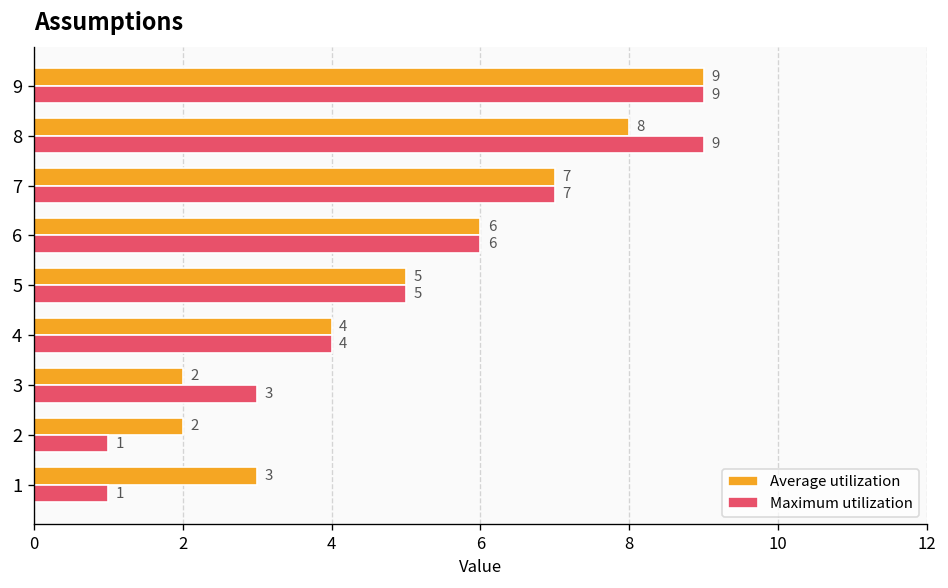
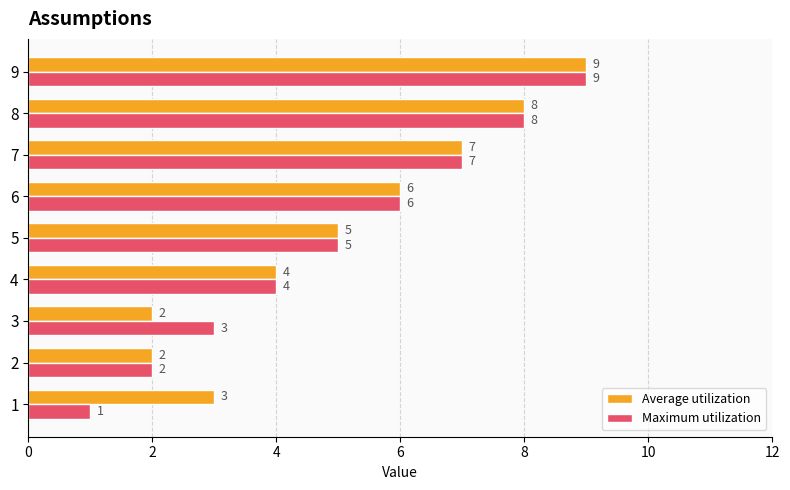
  {
    "Average utilization": {
      "9": 9,
      "8": 8,
      "7": 7,
      "6": 6,
      "5": 5,
      "4": 4,
      "3": 2,
      "2": 2,
      "1": 3
    },
    "Maximum utilization": {
      "9": 9,
-     "8": 9,
+     "8": 8,
      "7": 7,
      "6": 6,
      "5": 5,
      "4": 4,
      "3": 3,
-     "2": 1,
+     "2": 2,
      "1": 1
    }
  }
